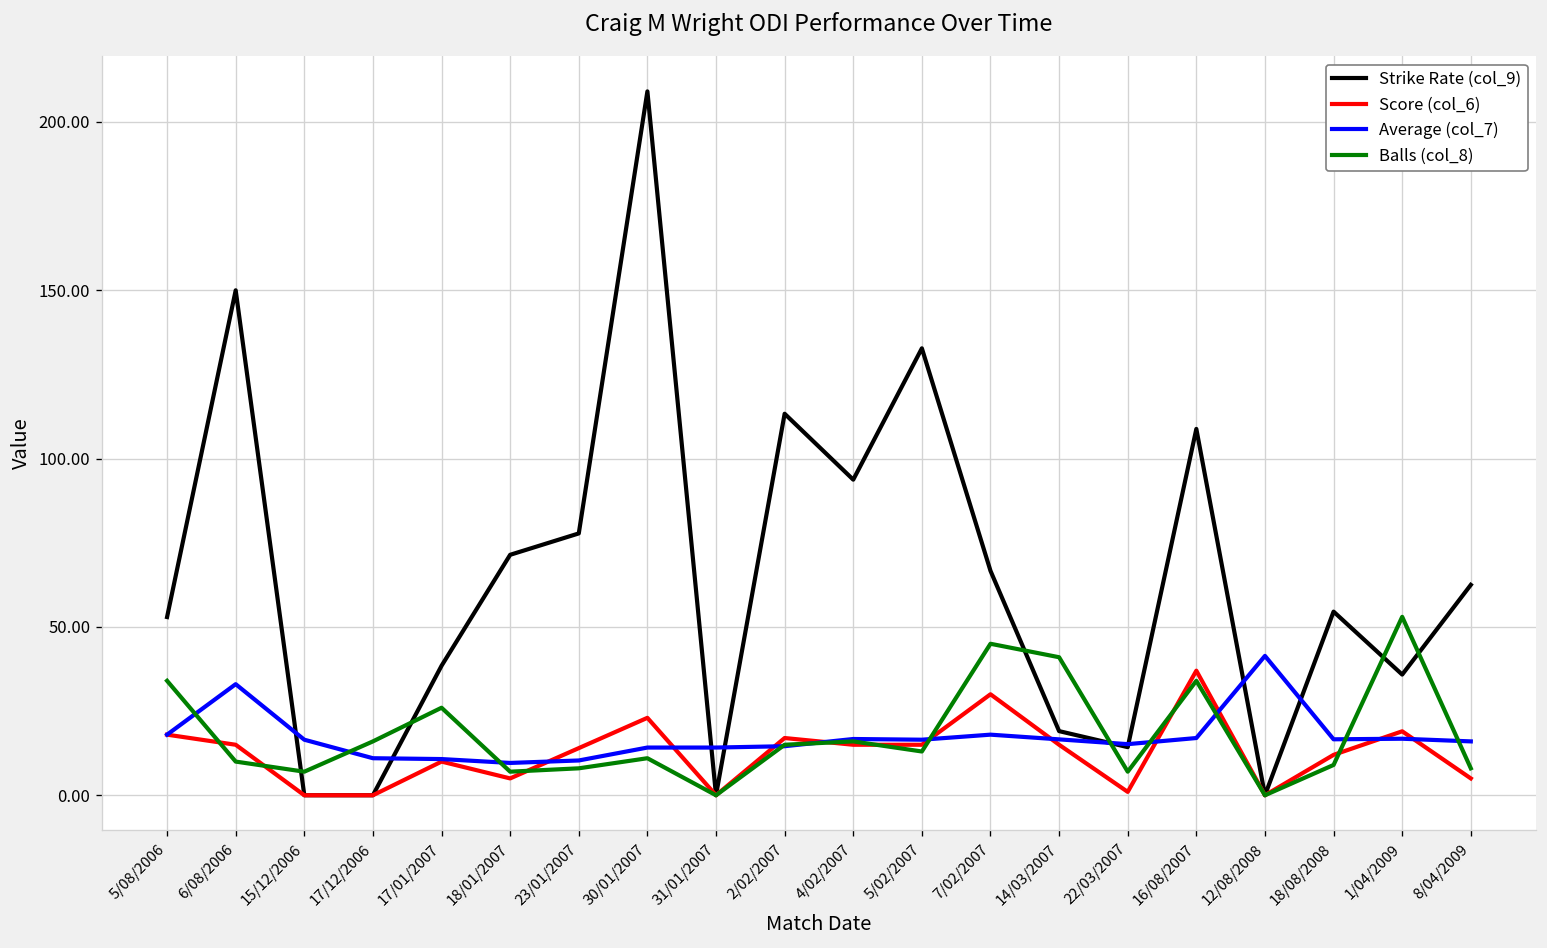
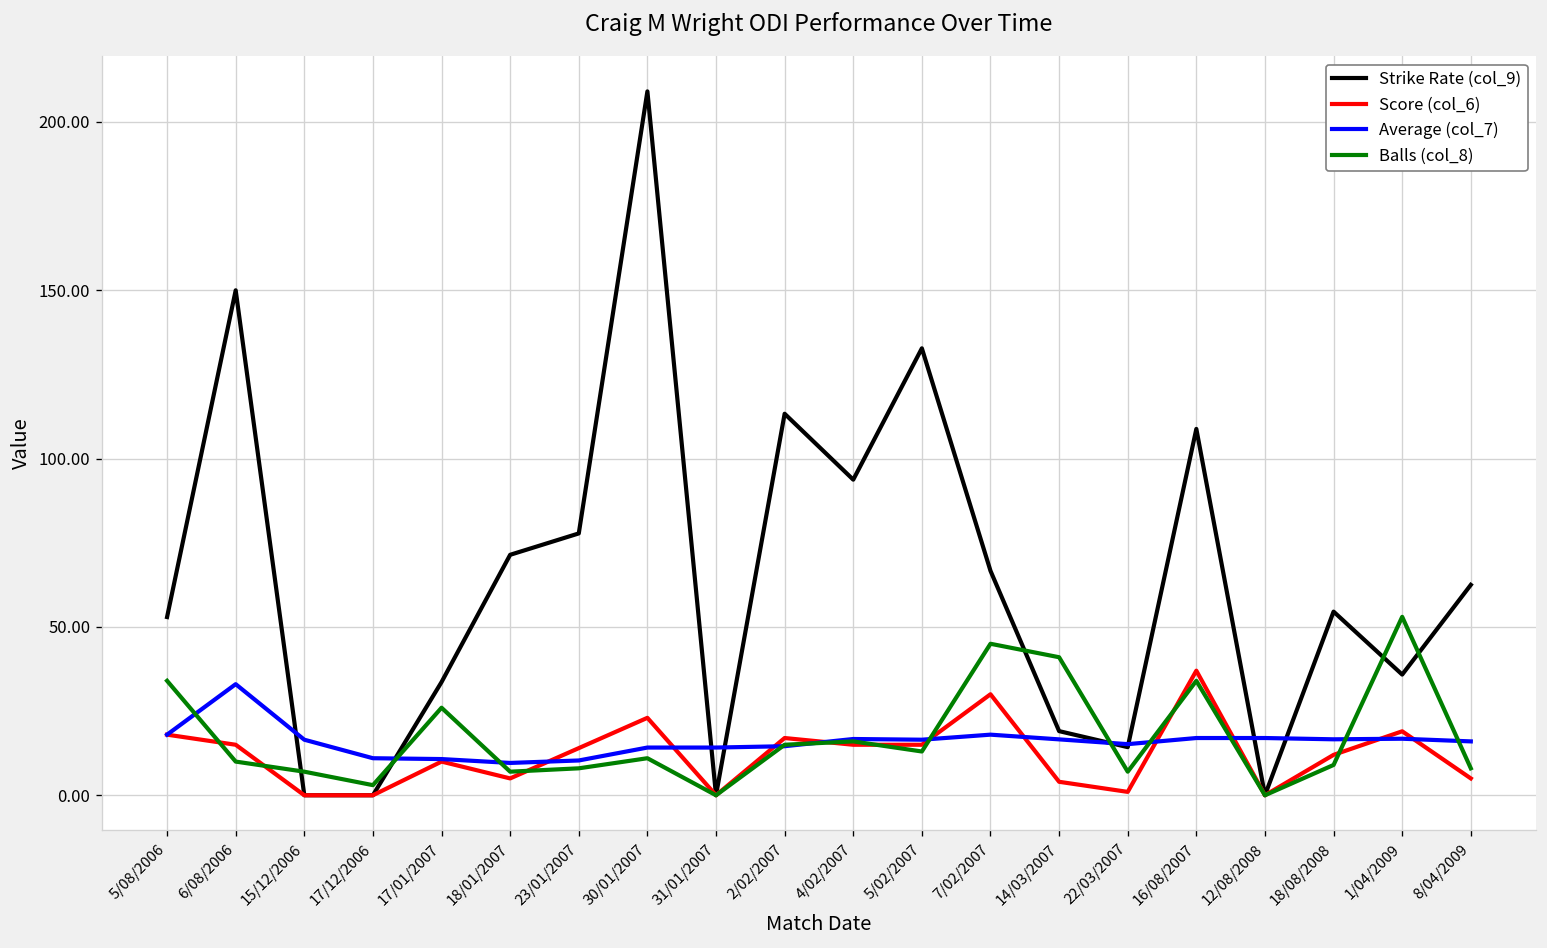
  {
    "Strike Rate (col_9)": {
      "5/08/2006": 53,
      "6/08/2006": 150,
-     "17/01/2007": 38,
+     "17/01/2007": 34,
      "18/01/2007": 71,
      "23/01/2007": 78,
      "30/01/2007": 209,
      "2/02/2007": 113,
      "4/02/2007": 94,
      "5/02/2007": 133,
      "7/02/2007": 67,
      "14/03/2007": 19,
      "16/08/2007": 109,
      "18/08/2008": 55,
      "1/04/2009": 36,
      "8/04/2009": 63
    },
    "Score (col_6)": {
      "6/08/2006": 15,
      "18/01/2007": 5,
      "23/01/2007": 14,
      "30/01/2007": 23,
      "2/02/2007": 17,
      "4/02/2007": 15,
      "5/02/2007": 15,
      "7/02/2007": 30,
-     "14/03/2007": 15,
+     "14/03/2007": 4,
      "22/03/2007": 1,
      "16/08/2007": 37,
      "18/08/2008": 12,
      "1/04/2009": 19,
      "8/04/2009": 5
    },
    "Average (col_7)": {
      "6/08/2006": 33,
      "15/12/2006": 17,
      "17/12/2006": 11,
      "18/01/2007": 10,
      "23/01/2007": 10,
      "30/01/2007": 14,
      "31/01/2007": 14,
      "5/02/2007": 17,
      "7/02/2007": 18,
      "14/03/2007": 17,
      "16/08/2007": 17,
-     "12/08/2008": 41,
+     "12/08/2008": 17,
      "18/08/2008": 17,
      "1/04/2009": 17,
      "8/04/2009": 16
    },
    "Balls (col_8)": {
      "5/08/2006": 34,
      "6/08/2006": 10,
      "15/12/2006": 7,
-     "17/12/2006": 16,
+     "17/12/2006": 3,
      "17/01/2007": 26,
      "18/01/2007": 7,
      "23/01/2007": 8,
      "30/01/2007": 11,
      "5/02/2007": 13,
      "7/02/2007": 45,
      "14/03/2007": 41,
      "22/03/2007": 7,
      "16/08/2007": 34,
      "18/08/2008": 9,
      "1/04/2009": 53,
      "8/04/2009": 8
    }
  }
